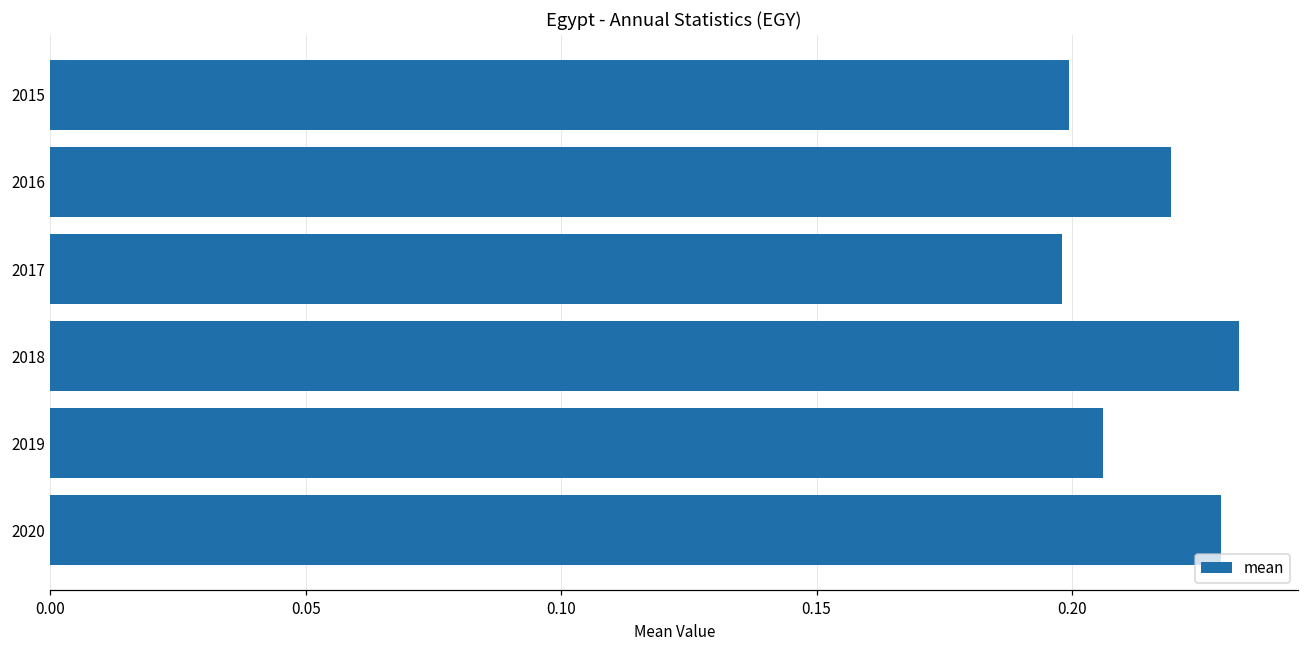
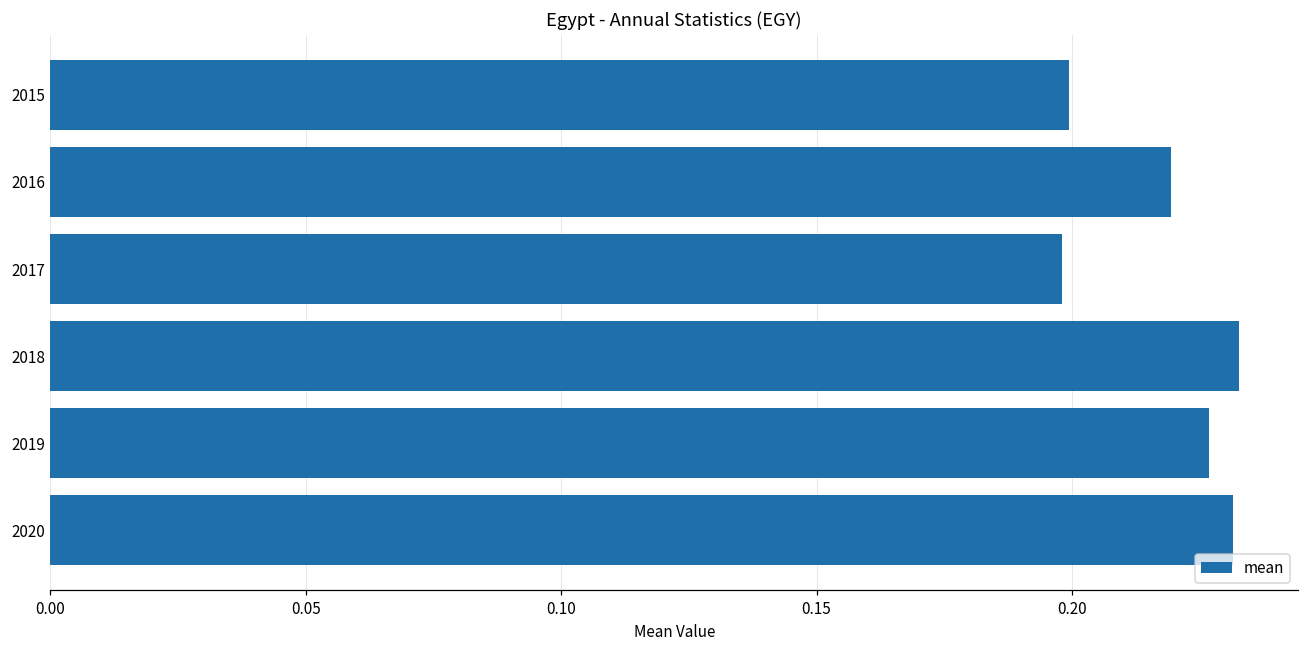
  {
    "2015": 0.199,
    "2016": 0.219,
    "2017": 0.198,
    "2018": 0.233,
-   "2019": 0.206,
-   "2020": 0.229
+   "2019": 0.227,
+   "2020": 0.231
  }
